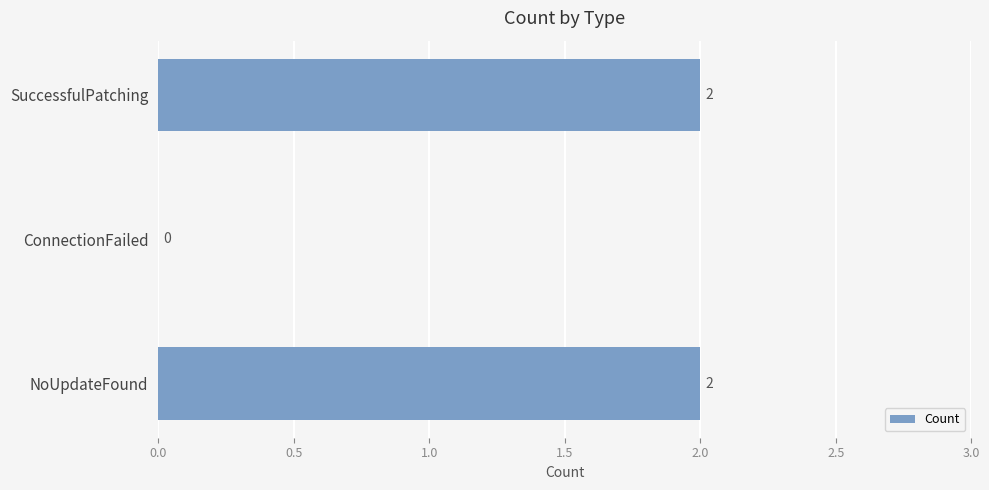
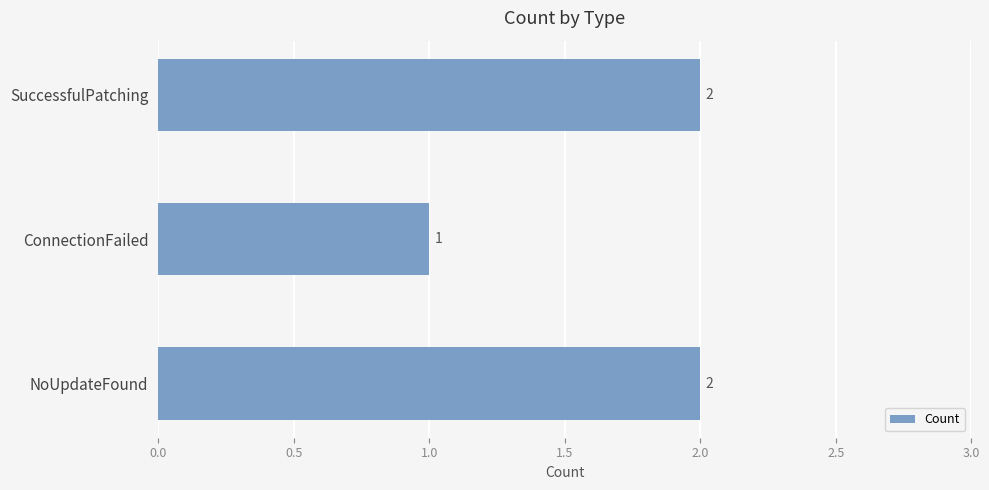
  {
    "SuccessfulPatching": 2,
-   "ConnectionFailed": 0,
+   "ConnectionFailed": 1,
    "NoUpdateFound": 2
  }
